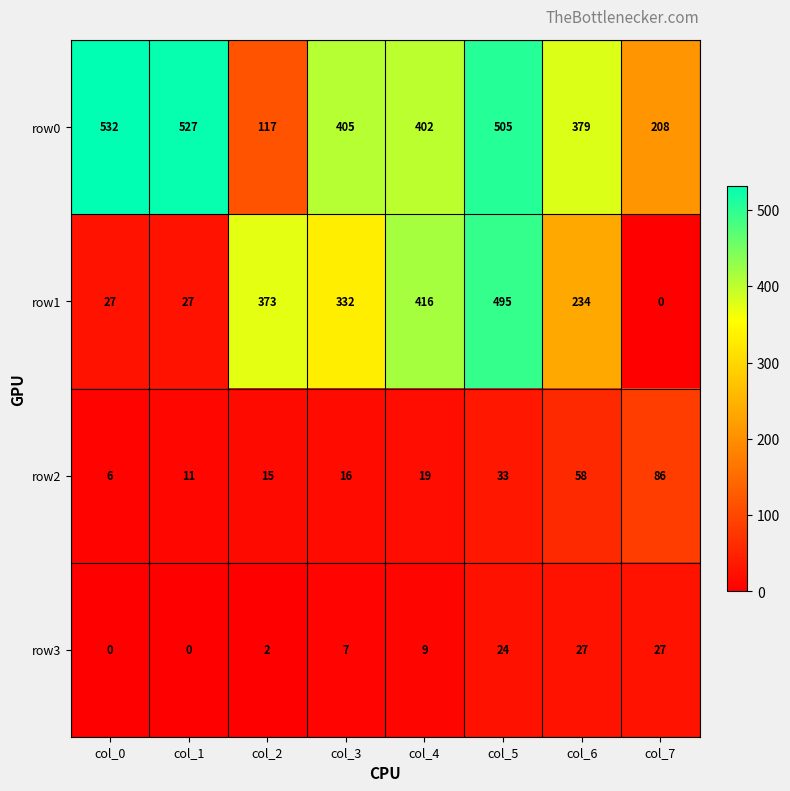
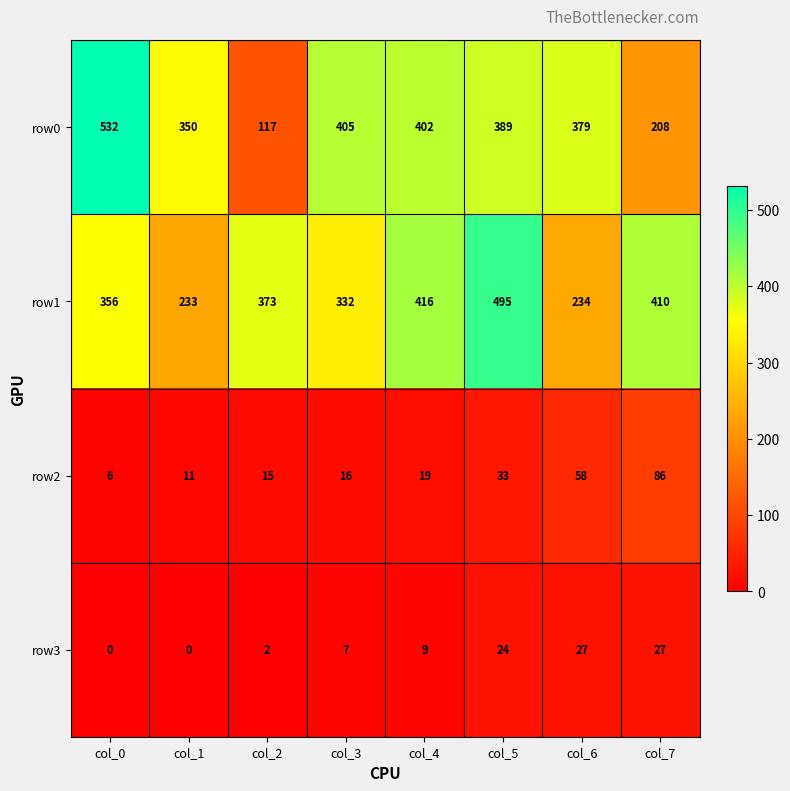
  {
    "row0": {
      "col_0": 532,
-     "col_1": 527,
+     "col_1": 350,
      "col_2": 117,
      "col_3": 405,
      "col_4": 402,
-     "col_5": 505,
+     "col_5": 389,
      "col_6": 379,
      "col_7": 208
    },
    "row1": {
-     "col_0": 27,
-     "col_1": 27,
+     "col_0": 356,
+     "col_1": 233,
      "col_2": 373,
      "col_3": 332,
      "col_4": 416,
      "col_5": 495,
      "col_6": 234,
-     "col_7": 0
+     "col_7": 410
    },
    "row2": {
      "col_0": 6,
      "col_1": 11,
      "col_2": 15,
      "col_3": 16,
      "col_4": 19,
      "col_5": 33,
      "col_6": 58,
      "col_7": 86
    },
    "row3": {
      "col_0": 0,
      "col_1": 0,
      "col_2": 2,
      "col_3": 7,
      "col_4": 9,
      "col_5": 24,
      "col_6": 27,
      "col_7": 27
    }
  }
